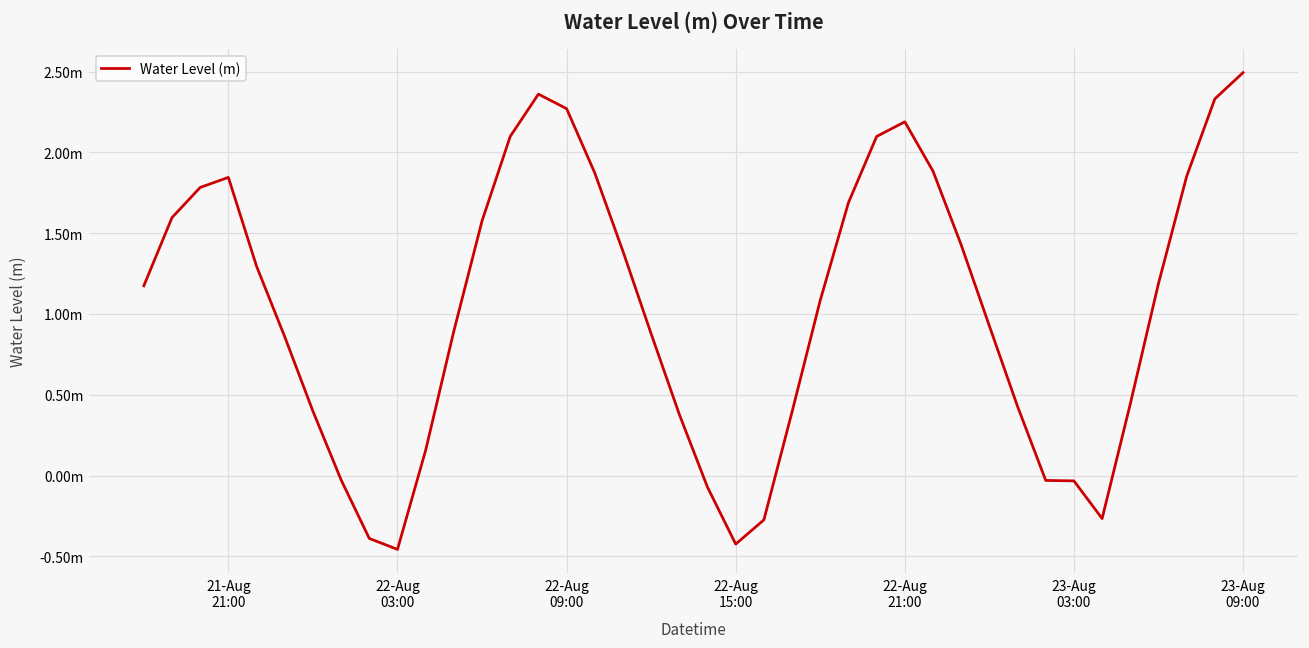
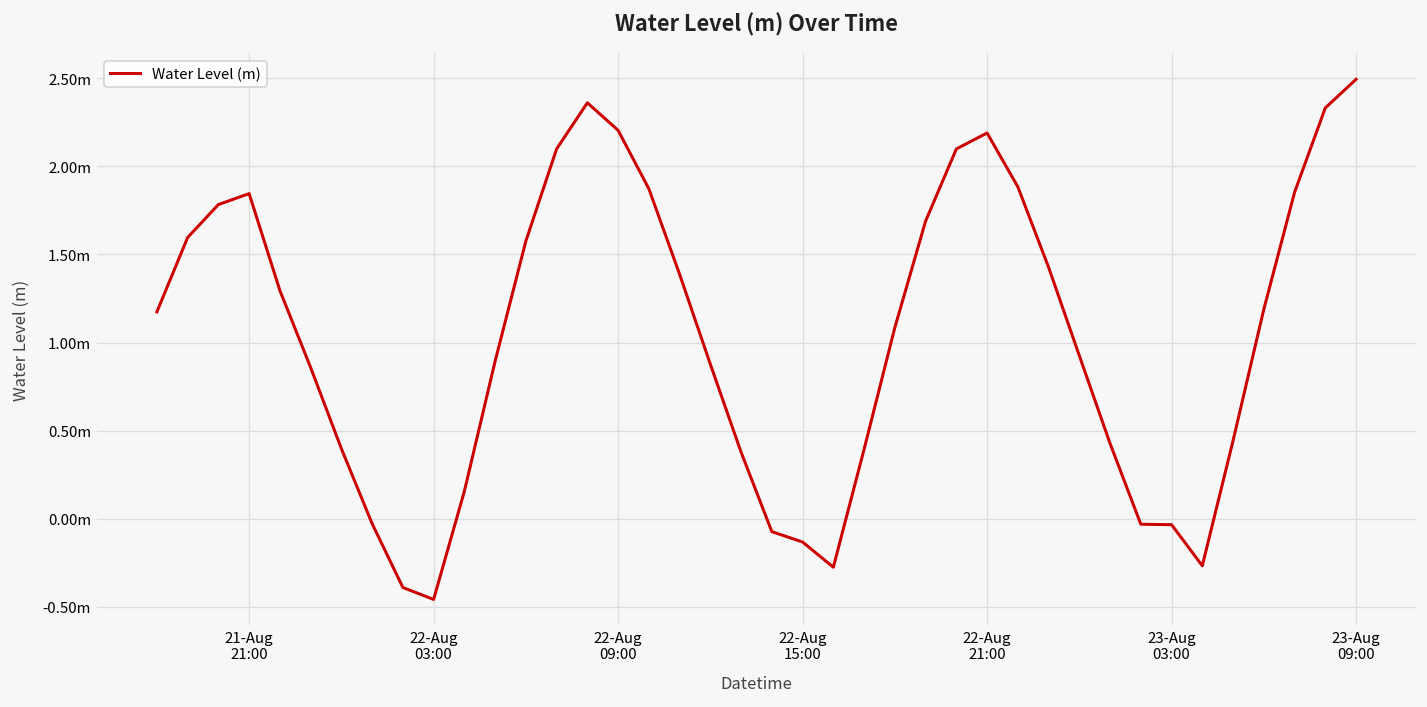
  {
    "21-Aug 21:00": "1.85m",
    "22-Aug 03:00": "-0.46m",
-   "22-Aug 09:00": "2.27m",
-   "22-Aug 15:00": "-0.42m",
+   "22-Aug 09:00": "2.20m",
+   "22-Aug 15:00": "-0.13m",
    "22-Aug 21:00": "2.19m",
    "23-Aug 03:00": "-0.03m",
    "23-Aug 09:00": "2.49m"
  }
